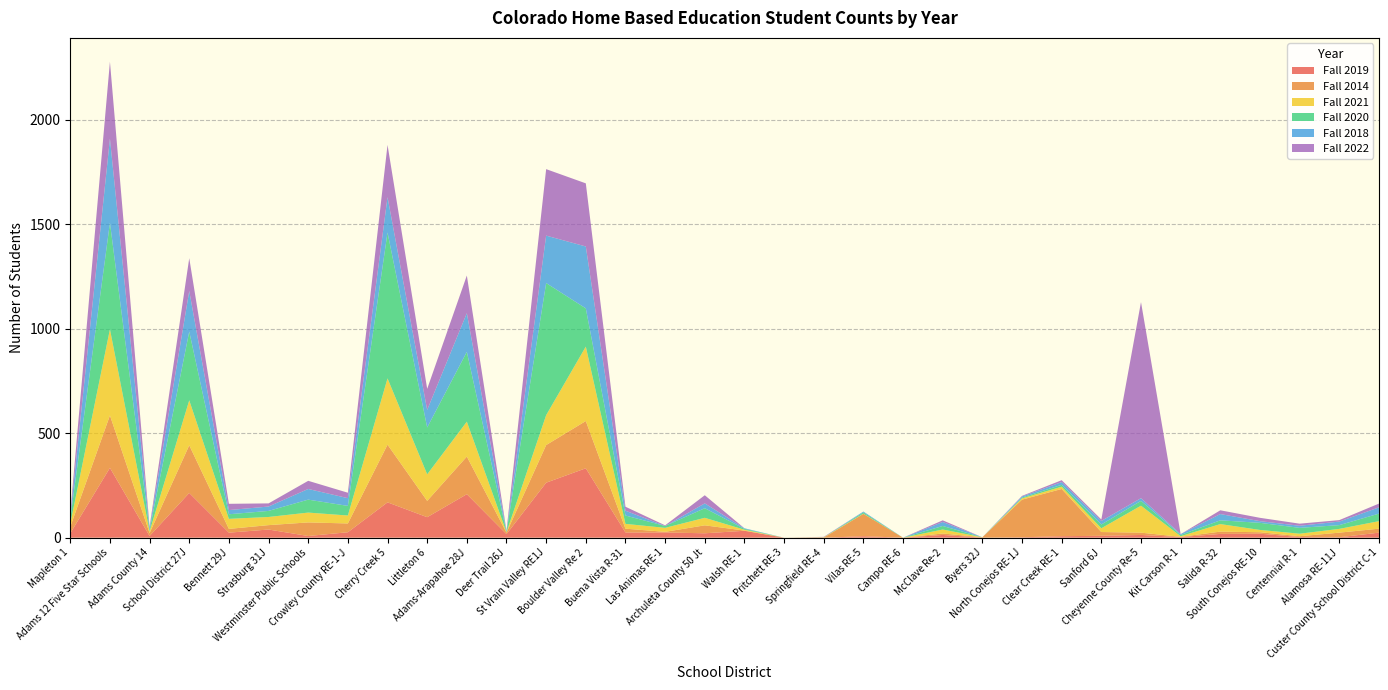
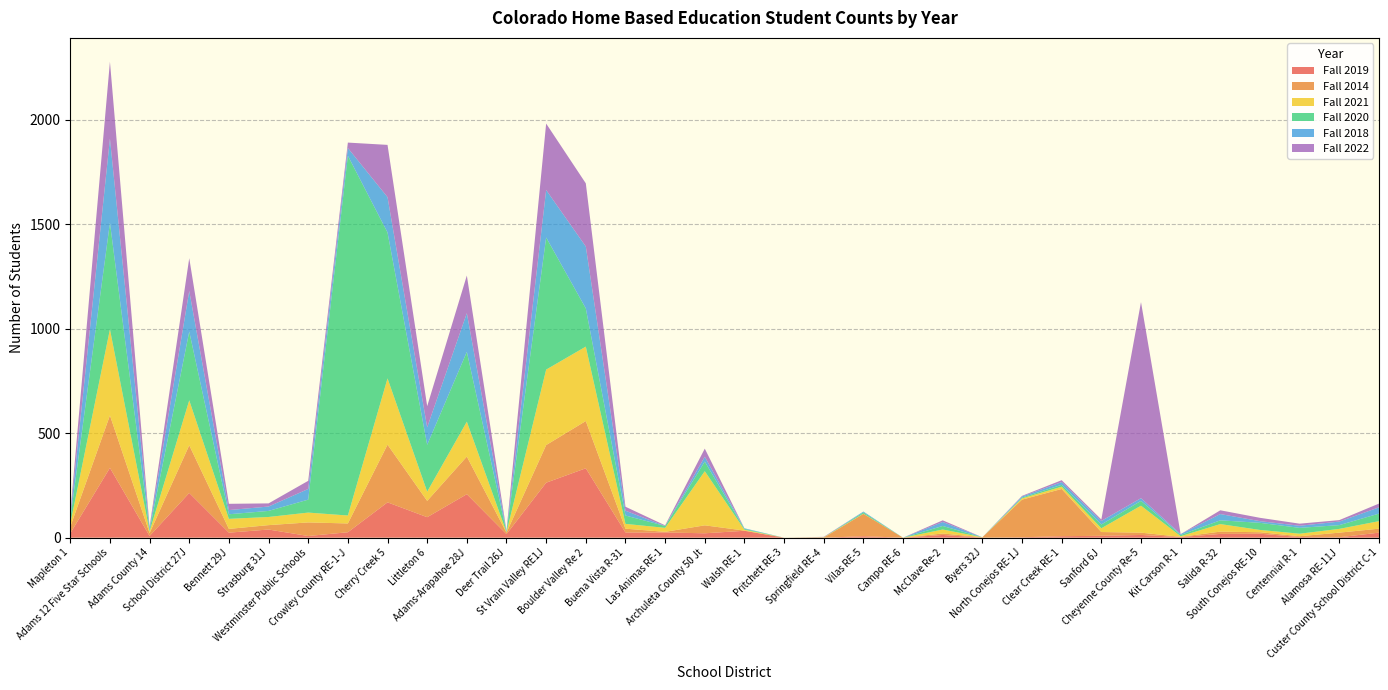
  {
    "Fall 2021": {
      "Mapleton 1": 10,
      "Adams 12 Five Star Schools": 410,
      "School District 27J": 220,
      "Bennett 29J": 50,
      "Strasburg 31J": 40,
      "Westminster Public Schools": 50,
      "Crowley County RE-1-J": 40,
      "Cherry Creek 5": 320,
-     "Littleton 6": 130,
+     "Littleton 6": 40,
      "Adams-Arapahoe 28J": 170,
-     "St Vrain Valley RE1J": 140,
+     "St Vrain Valley RE1J": 360,
      "Boulder Valley Re 2": 360,
      "Buena Vista R-31": 20,
-     "Archuleta County 50 Jt": 40,
+     "Archuleta County 50 Jt": 260,
      "McClave Re-2": 20,
      "Sanford 6J": 20,
      "Cheyenne County Re-5": 130,
      "Salida R-32": 40,
      "Alamosa RE-11J": 20,
      "Custer County School District C-1": 40
    },
    "Fall 2020": {
      "Mapleton 1": 20,
      "Adams 12 Five Star Schools": 510,
      "School District 27J": 330,
      "Bennett 29J": 20,
      "Strasburg 31J": 30,
      "Westminster Public Schools": 60,
-     "Crowley County RE-1-J": 50,
+     "Crowley County RE-1-J": 1720,
      "Cherry Creek 5": 700,
      "Littleton 6": 220,
      "Adams-Arapahoe 28J": 330,
      "St Vrain Valley RE1J": 630,
      "Boulder Valley Re 2": 180,
      "Buena Vista R-31": 40,
      "Archuleta County 50 Jt": 50,
      "McClave Re-2": 20,
      "Sanford 6J": 20,
      "Cheyenne County Re-5": 20,
      "Salida R-32": 20,
      "Alamosa RE-11J": 20,
      "Custer County School District C-1": 40
    },
    "Fall 2018": {
      "Adams 12 Five Star Schools": 400,
      "School District 27J": 190,
      "Bennett 29J": 20,
      "Strasburg 31J": 20,
      "Westminster Public Schools": 50,
      "Crowley County RE-1-J": 40,
      "Cherry Creek 5": 170,
      "Littleton 6": 80,
      "Adams-Arapahoe 28J": 190,
      "St Vrain Valley RE1J": 230,
      "Boulder Valley Re 2": 300,
      "Buena Vista R-31": 20,
      "Archuleta County 50 Jt": 20,
      "Cheyenne County Re-5": 10,
      "Salida R-32": 30,
      "Custer County School District C-1": 30
    },
    "Fall 2022": {
      "Adams 12 Five Star Schools": 370,
      "School District 27J": 160,
      "Bennett 29J": 30,
      "Strasburg 31J": 20,
      "Westminster Public Schools": 40,
      "Crowley County RE-1-J": 30,
      "Cherry Creek 5": 250,
      "Littleton 6": 100,
      "Adams-Arapahoe 28J": 180,
      "St Vrain Valley RE1J": 320,
      "Boulder Valley Re 2": 300,
      "Buena Vista R-31": 20,
      "Archuleta County 50 Jt": 40,
      "Cheyenne County Re-5": 940,
      "Salida R-32": 20,
      "South Conejos RE-10": 20,
      "Custer County School District C-1": 20
    }
  }
